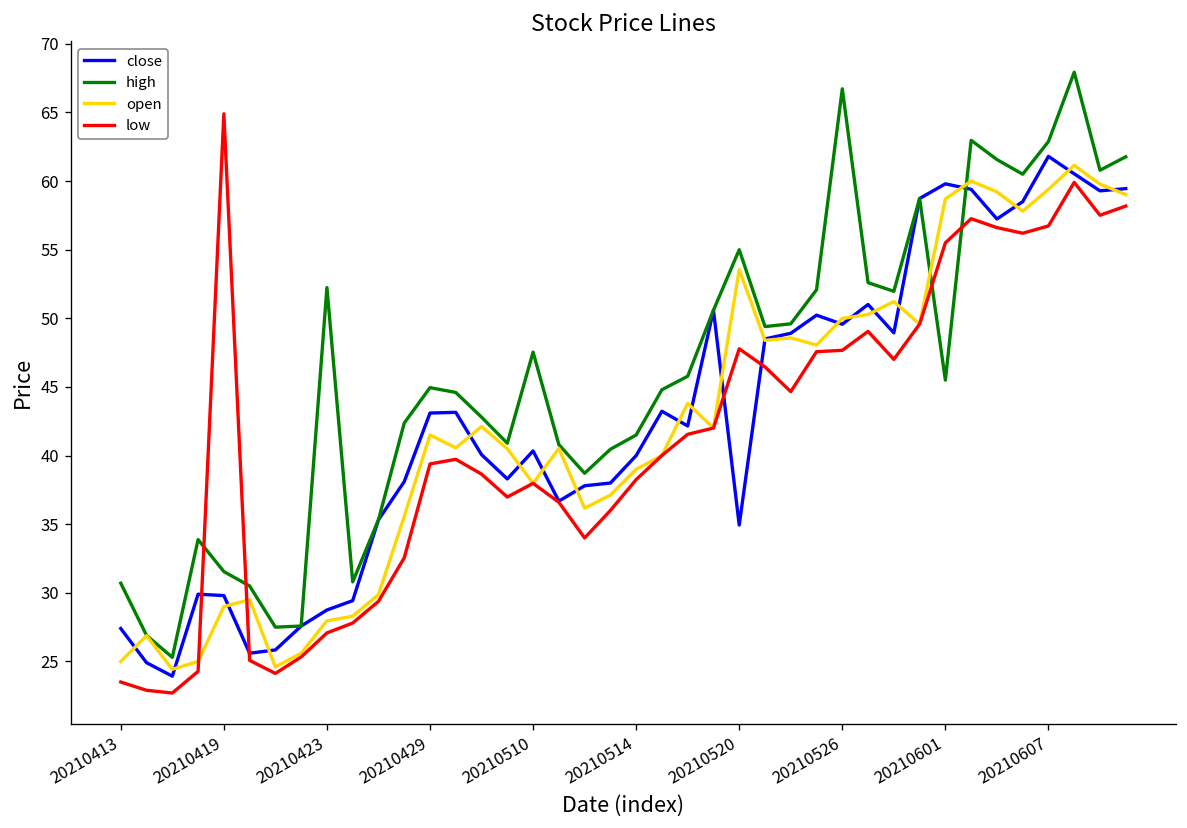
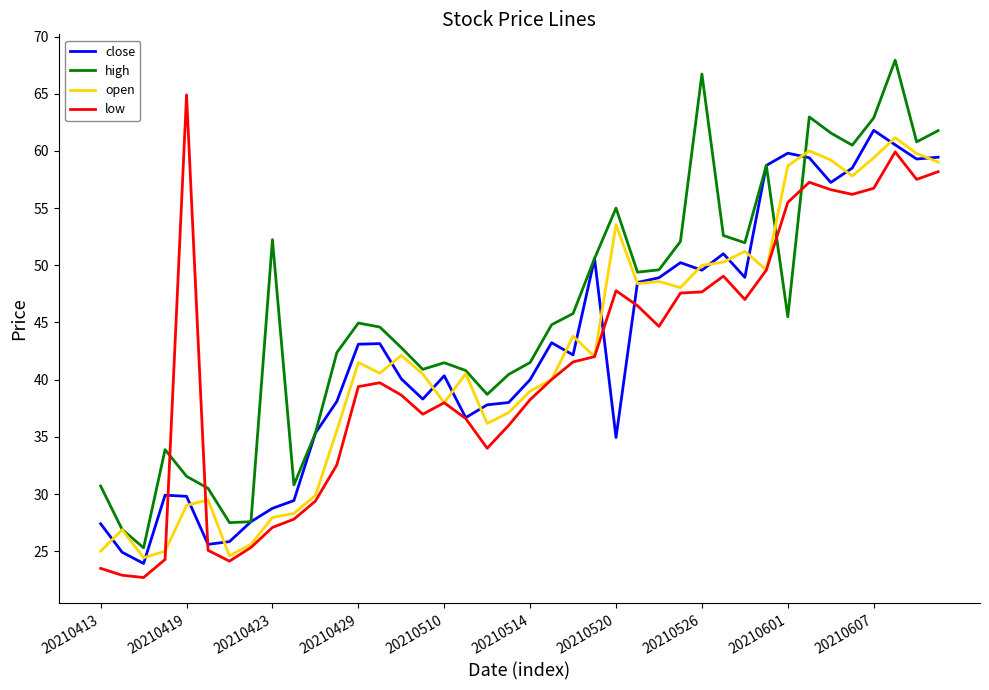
  {
    "close": {
      "20210413": 27.4,
      "20210419": 29.8,
      "20210423": 28.8,
      "20210429": 43.1,
      "20210510": 40.3,
      "20210514": 40.0,
      "20210520": 34.9,
      "20210526": 49.6,
      "20210601": 59.8,
      "20210607": 61.8
    },
    "high": {
      "20210413": 30.7,
      "20210419": 31.6,
      "20210423": 52.2,
      "20210429": 45.0,
-     "20210510": 47.5,
+     "20210510": 41.5,
      "20210514": 41.5,
      "20210520": 55.0,
      "20210526": 66.7,
      "20210601": 45.5,
      "20210607": 62.9
    },
    "open": {
      "20210413": 25.0,
      "20210419": 29.0,
      "20210423": 28.0,
      "20210429": 41.5,
      "20210514": 39.0,
      "20210520": 53.6,
      "20210526": 50.0,
      "20210601": 58.7,
      "20210607": 59.4
    },
    "low": {
      "20210413": 23.5,
      "20210419": 64.9,
      "20210423": 27.1,
      "20210429": 39.4,
      "20210514": 38.3,
      "20210520": 47.8,
      "20210526": 47.7,
      "20210601": 55.5,
      "20210607": 56.7
    }
  }
